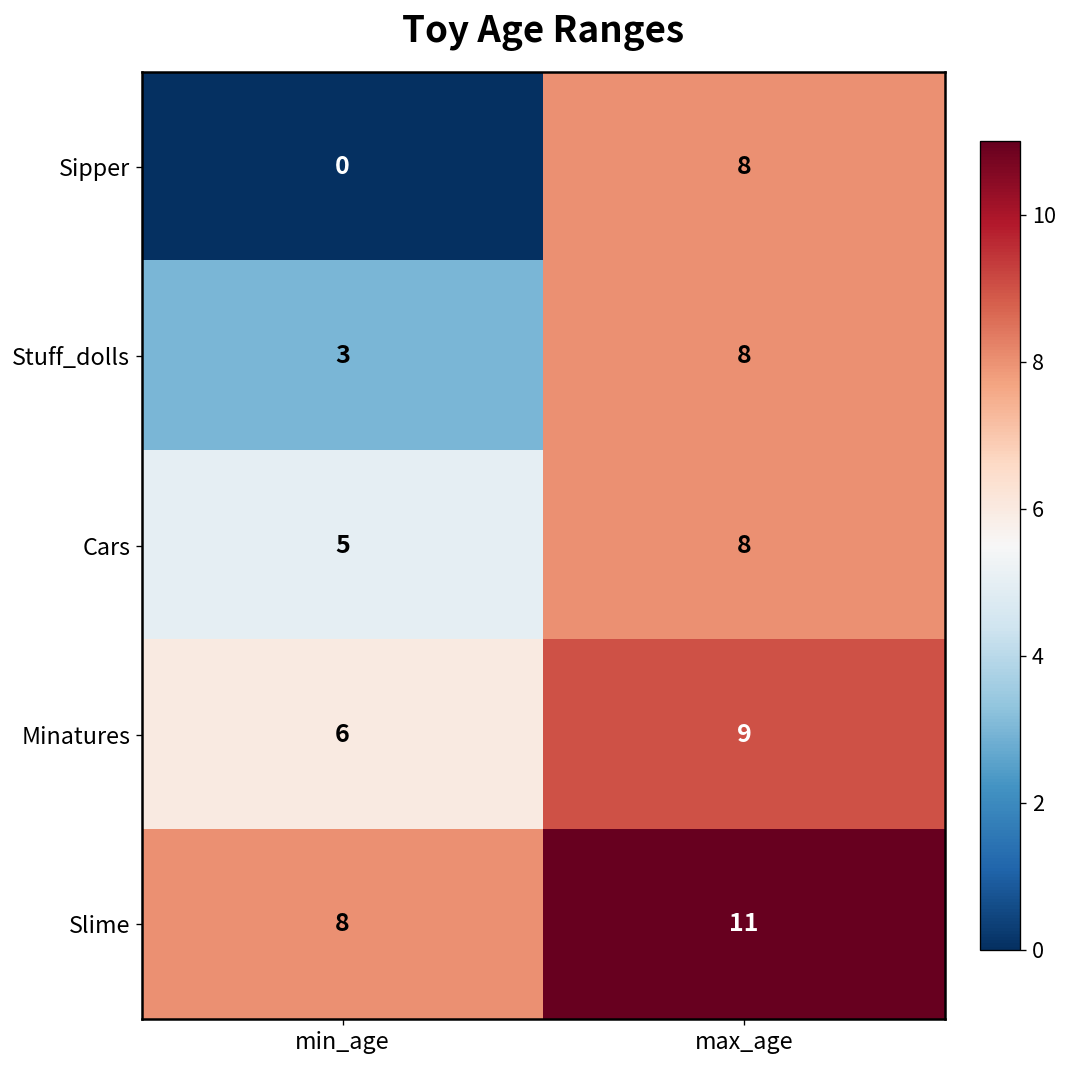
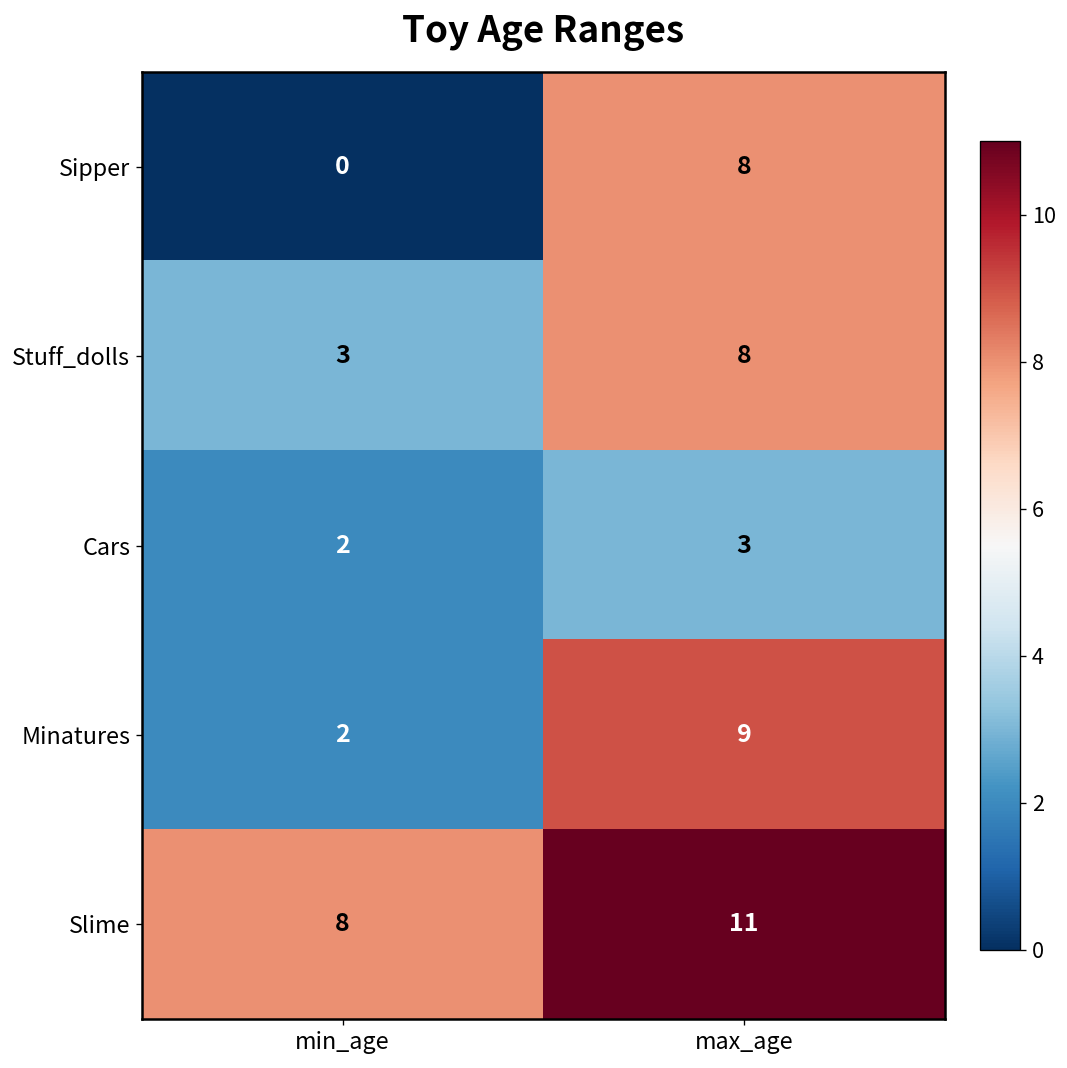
  {
    "Sipper": {
      "min_age": 0,
      "max_age": 8
    },
    "Stuff_dolls": {
      "min_age": 3,
      "max_age": 8
    },
    "Cars": {
-     "min_age": 5,
-     "max_age": 8
+     "min_age": 2,
+     "max_age": 3
    },
    "Minatures": {
-     "min_age": 6,
+     "min_age": 2,
      "max_age": 9
    },
    "Slime": {
      "min_age": 8,
      "max_age": 11
    }
  }
